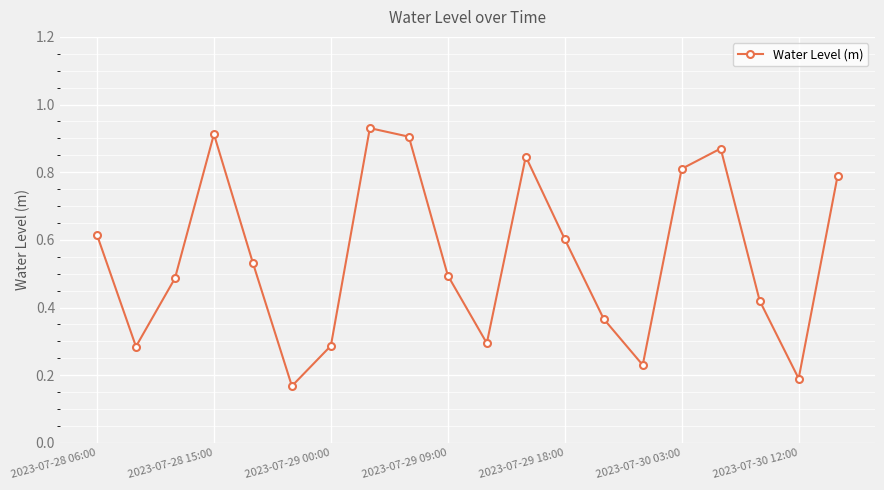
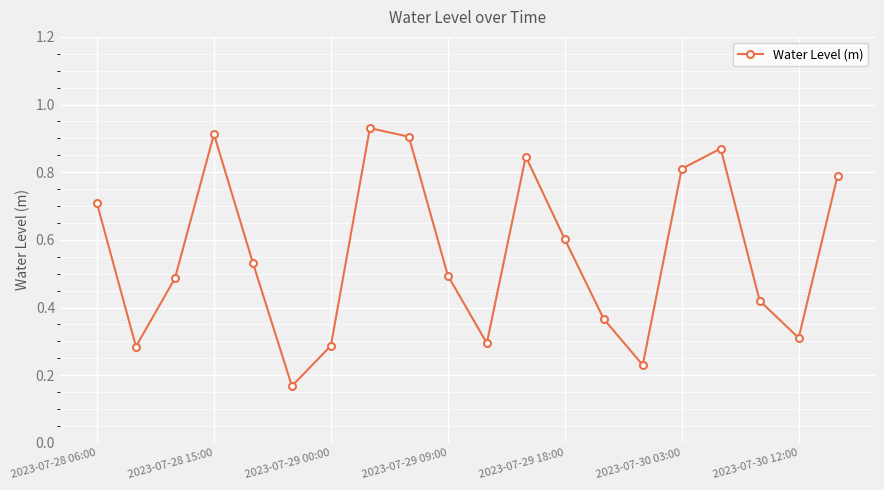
  {
-   "2023-07-28 06:00": 0.61,
+   "2023-07-28 06:00": 0.71,
    "2023-07-28 15:00": 0.91,
    "2023-07-29 00:00": 0.29,
    "2023-07-29 09:00": 0.49,
    "2023-07-29 18:00": 0.60,
    "2023-07-30 03:00": 0.81,
-   "2023-07-30 12:00": 0.19
+   "2023-07-30 12:00": 0.31
  }
